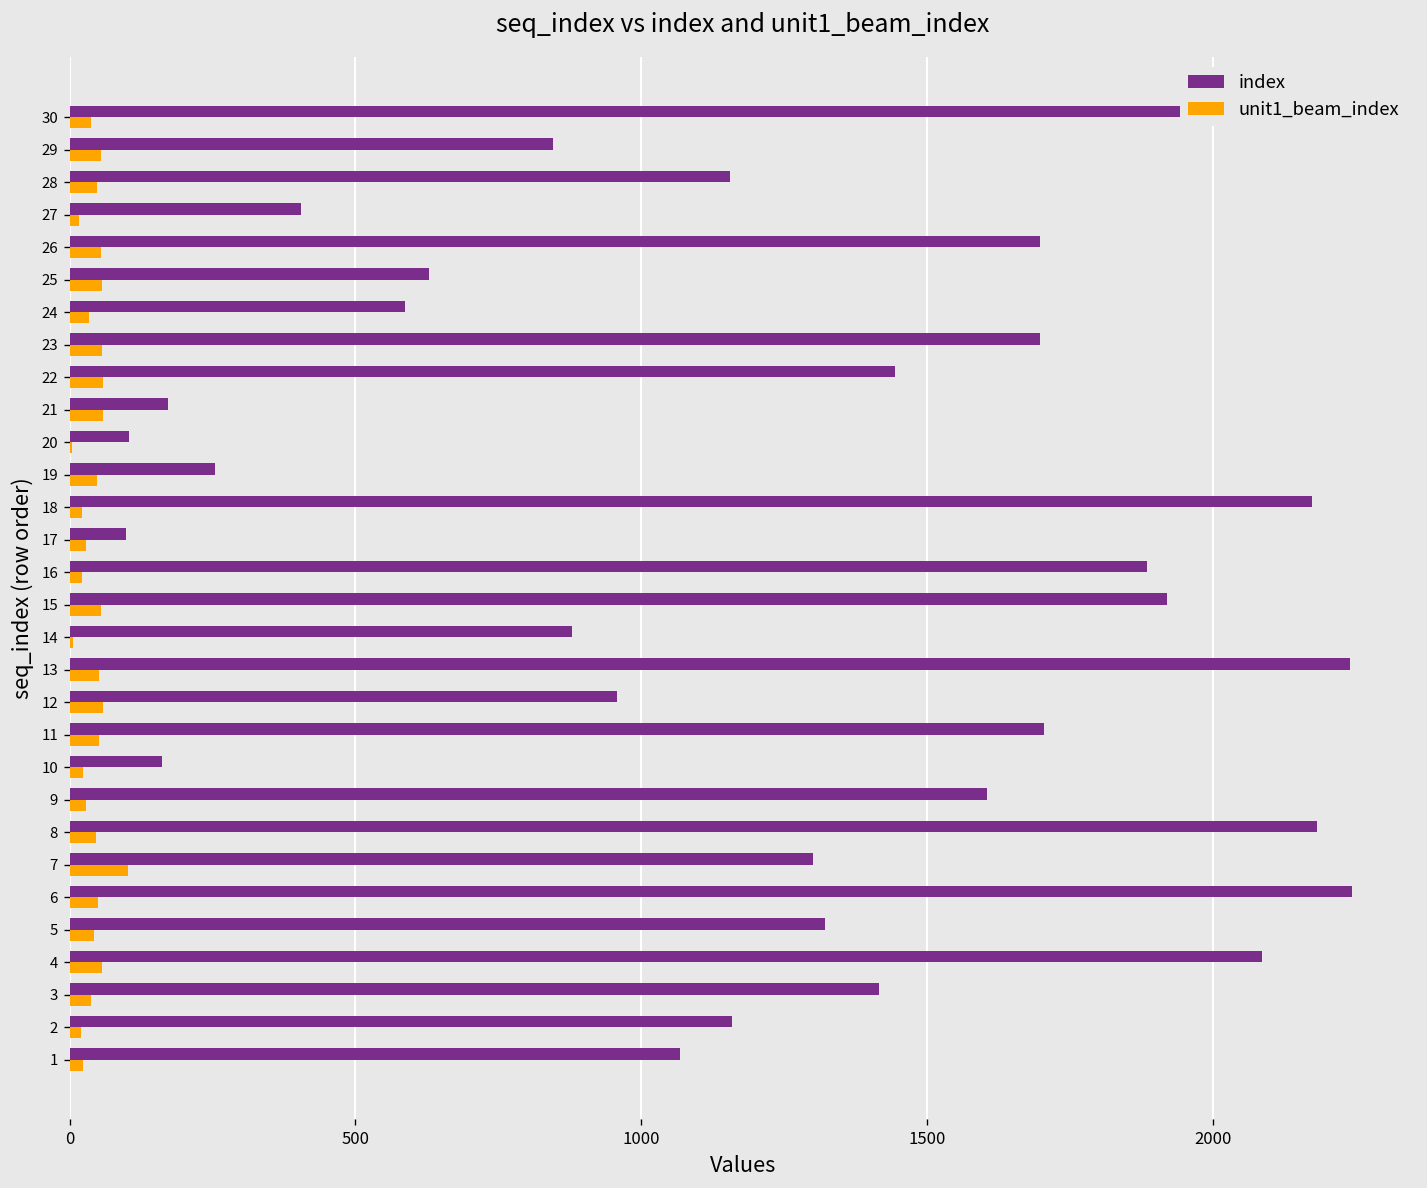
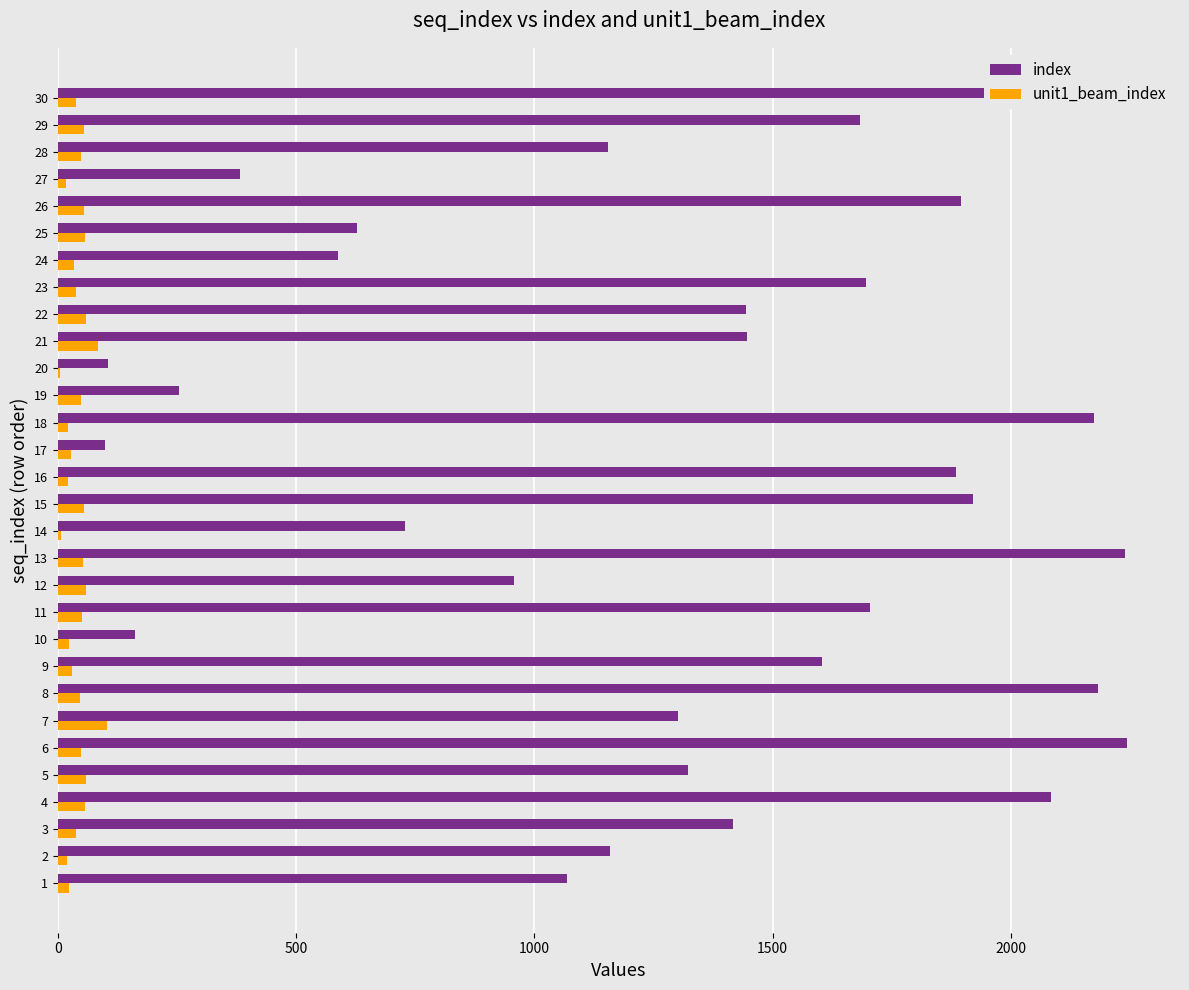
  {
    "index": {
-     "29": 850,
+     "29": 1680,
      "28": 1160,
-     "27": 400,
-     "26": 1700,
+     "27": 380,
+     "26": 1900,
      "25": 630,
      "24": 590,
      "23": 1700,
      "22": 1440,
-     "21": 170,
+     "21": 1450,
      "20": 100,
      "19": 250,
      "18": 2170,
      "17": 100,
      "16": 1890,
      "15": 1920,
-     "14": 880,
+     "14": 730,
      "13": 2240,
      "12": 960,
      "11": 1710,
      "10": 160,
      "9": 1600,
      "8": 2180,
      "7": 1300,
      "6": 2240,
      "5": 1320,
      "4": 2090,
      "3": 1420,
      "2": 1160,
      "1": 1070
    },
    "unit1_beam_index": {
      "30": 40,
      "29": 60,
      "28": 50,
      "27": 20,
      "26": 60,
      "25": 60,
      "24": 30,
-     "23": 60,
+     "23": 40,
      "22": 60,
-     "21": 60,
+     "21": 80,
      "19": 50,
      "18": 20,
      "17": 30,
      "16": 20,
      "15": 60,
      "14": 10,
      "13": 50,
      "12": 60,
      "11": 50,
      "10": 20,
      "9": 30,
      "8": 50,
      "7": 100,
      "6": 50,
-     "5": 40,
+     "5": 60,
      "4": 60,
      "3": 40,
      "2": 20,
      "1": 20
    }
  }
